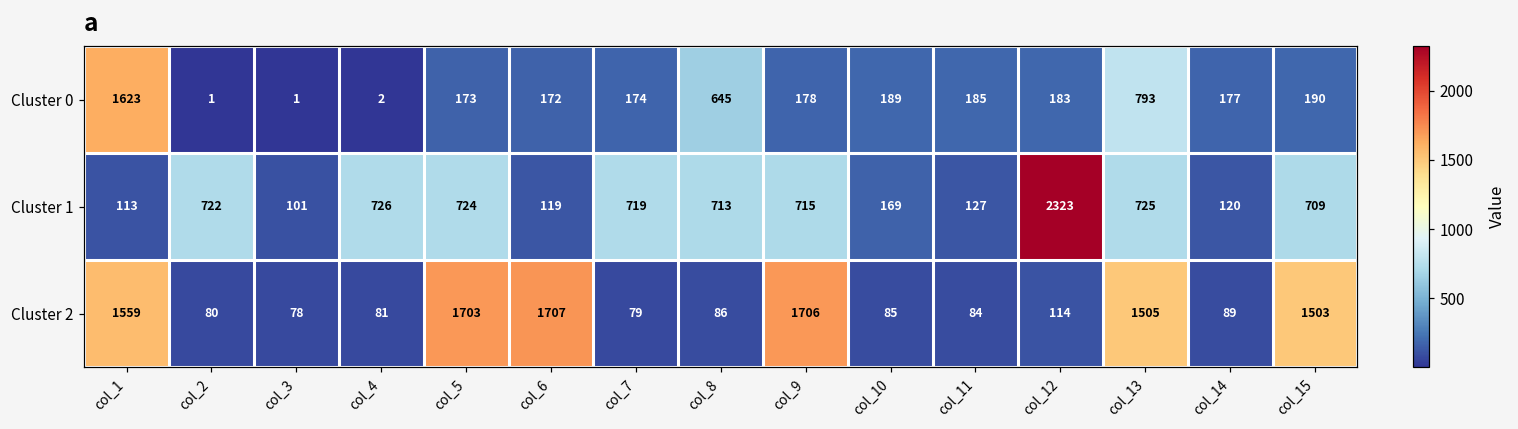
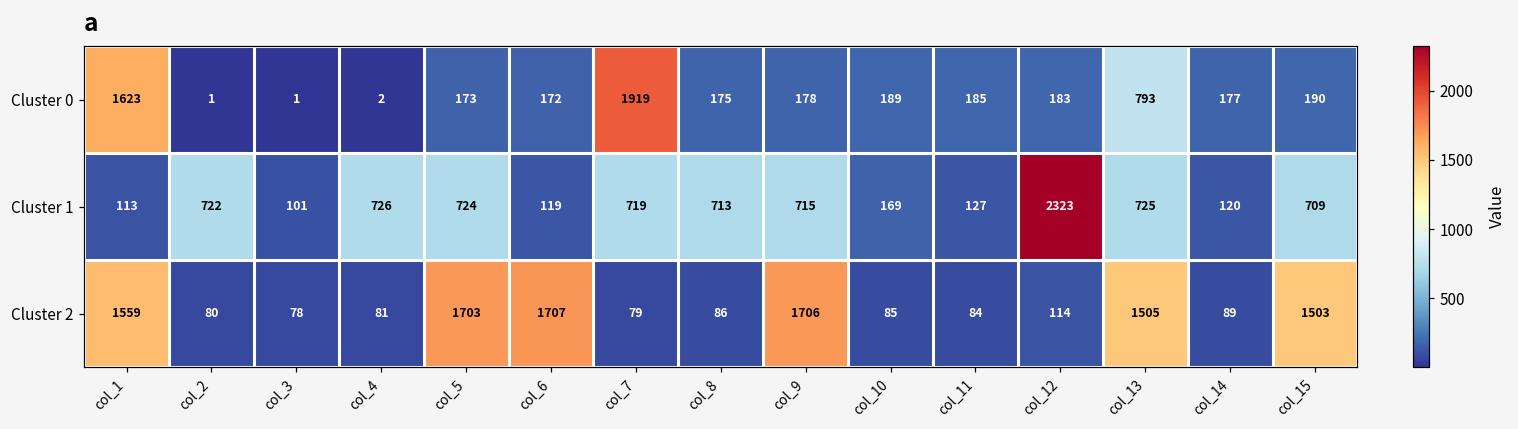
  {
    "Cluster 0": {
      "col_1": 1623,
      "col_2": 1,
      "col_3": 1,
      "col_4": 2,
      "col_5": 173,
      "col_6": 172,
-     "col_7": 174,
-     "col_8": 645,
+     "col_7": 1919,
+     "col_8": 175,
      "col_9": 178,
      "col_10": 189,
      "col_11": 185,
      "col_12": 183,
      "col_13": 793,
      "col_14": 177,
      "col_15": 190
    },
    "Cluster 1": {
      "col_1": 113,
      "col_2": 722,
      "col_3": 101,
      "col_4": 726,
      "col_5": 724,
      "col_6": 119,
      "col_7": 719,
      "col_8": 713,
      "col_9": 715,
      "col_10": 169,
      "col_11": 127,
      "col_12": 2323,
      "col_13": 725,
      "col_14": 120,
      "col_15": 709
    },
    "Cluster 2": {
      "col_1": 1559,
      "col_2": 80,
      "col_3": 78,
      "col_4": 81,
      "col_5": 1703,
      "col_6": 1707,
      "col_7": 79,
      "col_8": 86,
      "col_9": 1706,
      "col_10": 85,
      "col_11": 84,
      "col_12": 114,
      "col_13": 1505,
      "col_14": 89,
      "col_15": 1503
    }
  }
